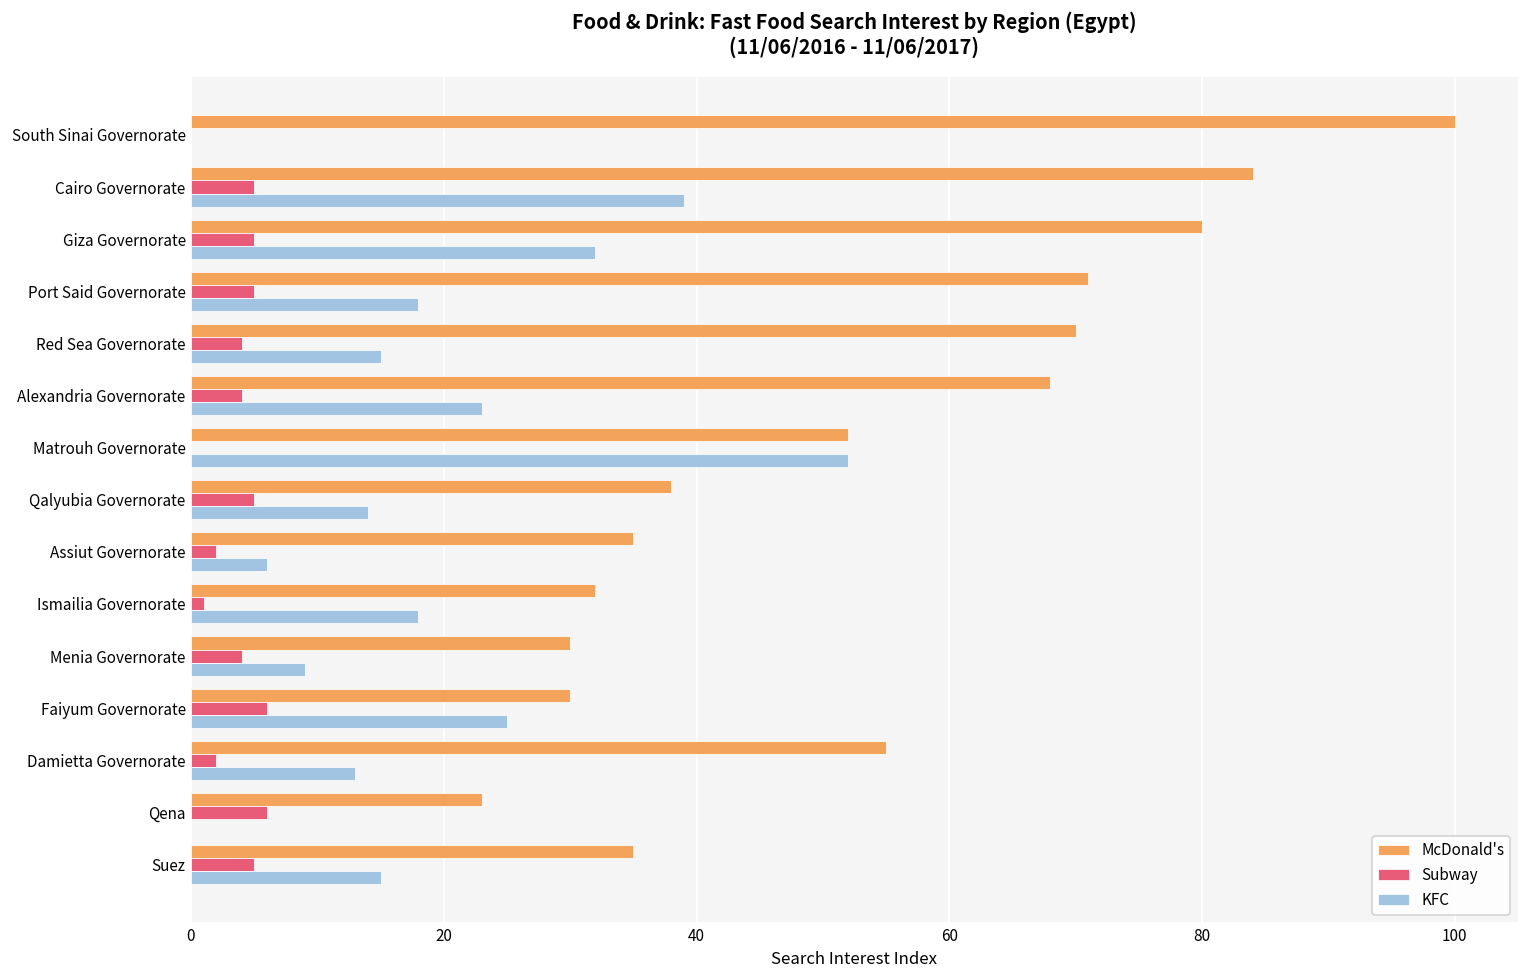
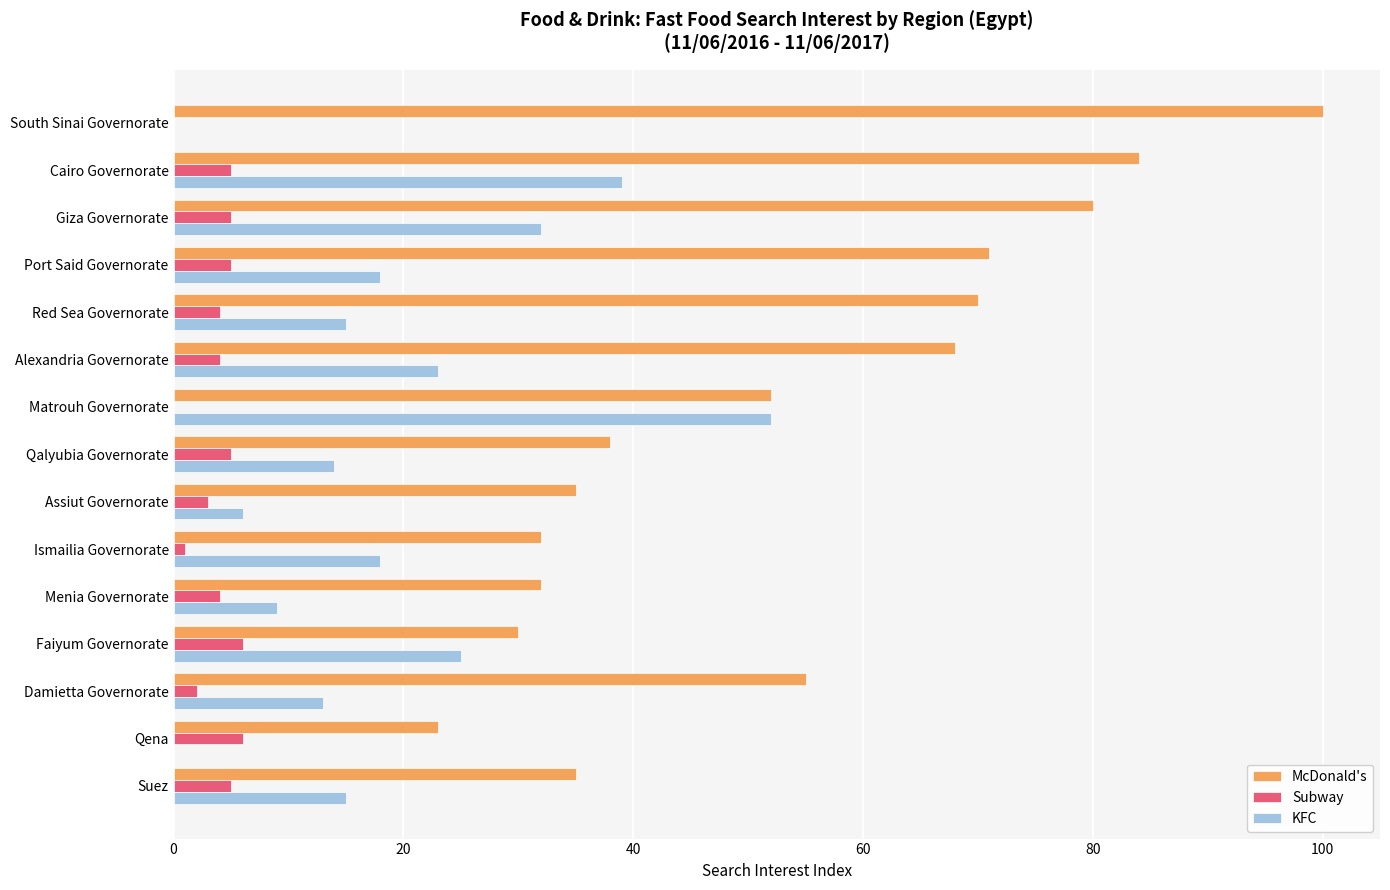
  {
    "McDonald's": {
      "South Sinai Governorate": 100,
      "Cairo Governorate": 84,
      "Giza Governorate": 80,
      "Port Said Governorate": 71,
      "Red Sea Governorate": 70,
      "Alexandria Governorate": 68,
      "Matrouh Governorate": 52,
      "Qalyubia Governorate": 38,
      "Assiut Governorate": 35,
      "Ismailia Governorate": 32,
-     "Menia Governorate": 30,
+     "Menia Governorate": 32,
      "Faiyum Governorate": 30,
      "Damietta Governorate": 55,
      "Qena": 23,
      "Suez": 35
    },
    "Subway": {
      "South Sinai Governorate": 0,
      "Cairo Governorate": 5,
      "Giza Governorate": 5,
      "Port Said Governorate": 5,
      "Red Sea Governorate": 4,
      "Alexandria Governorate": 4,
      "Matrouh Governorate": 0,
      "Qalyubia Governorate": 5,
-     "Assiut Governorate": 2,
+     "Assiut Governorate": 3,
      "Ismailia Governorate": 1,
      "Menia Governorate": 4,
      "Faiyum Governorate": 6,
      "Damietta Governorate": 2,
      "Qena": 6,
      "Suez": 5
    },
    "KFC": {
      "South Sinai Governorate": 0,
      "Cairo Governorate": 39,
      "Giza Governorate": 32,
      "Port Said Governorate": 18,
      "Red Sea Governorate": 15,
      "Alexandria Governorate": 23,
      "Matrouh Governorate": 52,
      "Qalyubia Governorate": 14,
      "Assiut Governorate": 6,
      "Ismailia Governorate": 18,
      "Menia Governorate": 9,
      "Faiyum Governorate": 25,
      "Damietta Governorate": 13,
      "Qena": 0,
      "Suez": 15
    }
  }
